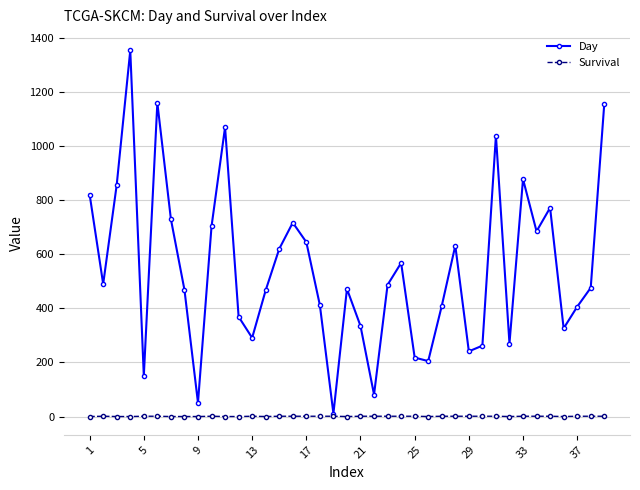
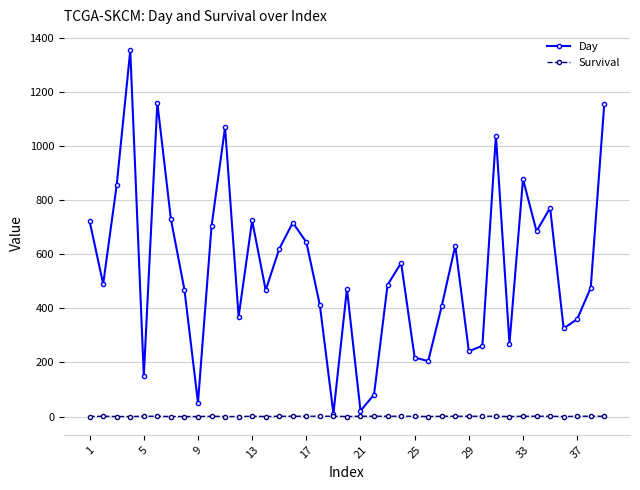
  {
    "Day": {
-     "1": 820,
+     "1": 720,
      "5": 150,
      "9": 50,
-     "13": 290,
+     "13": 730,
      "17": 650,
-     "21": 340,
+     "21": 20,
      "25": 220,
      "29": 240,
      "33": 880,
-     "37": 410
+     "37": 360
    },
    "Survival": {
      "1": 0,
      "5": 0,
      "9": 0,
      "13": 0,
      "17": 0,
      "21": 0,
      "25": 0,
      "29": 0,
      "33": 0,
      "37": 0
    }
  }
